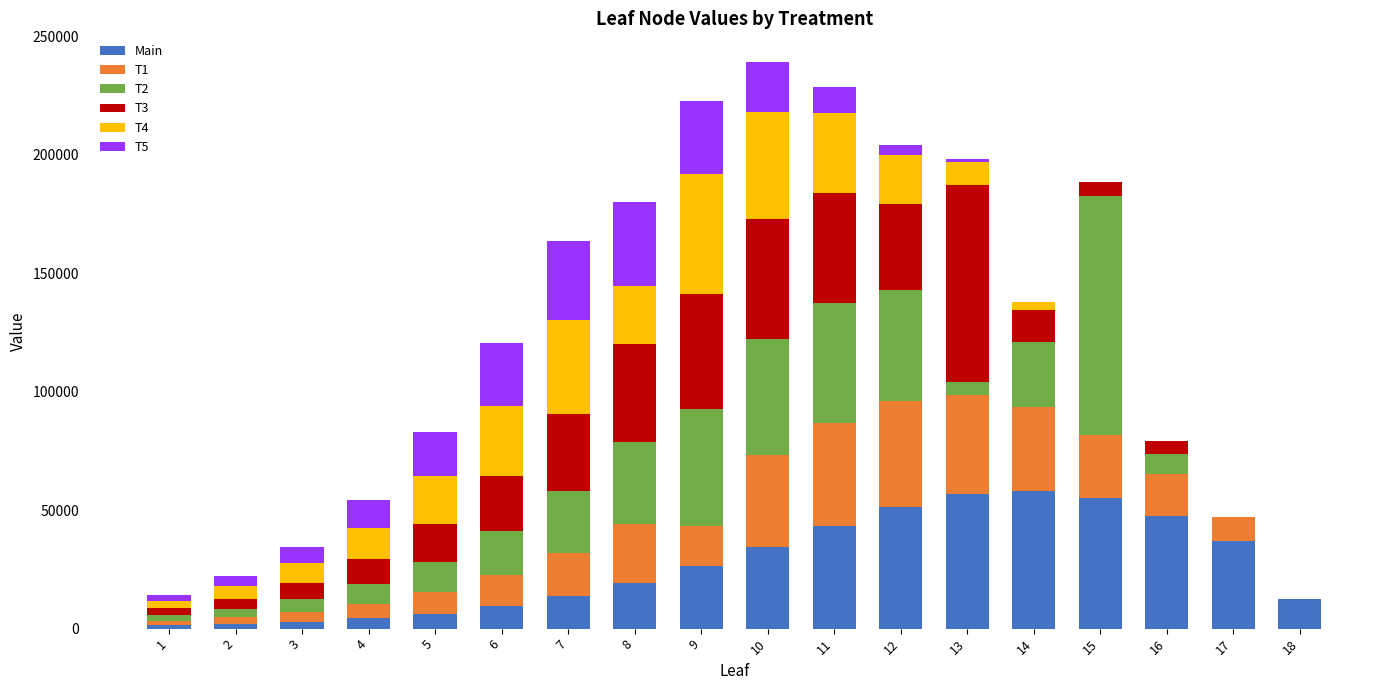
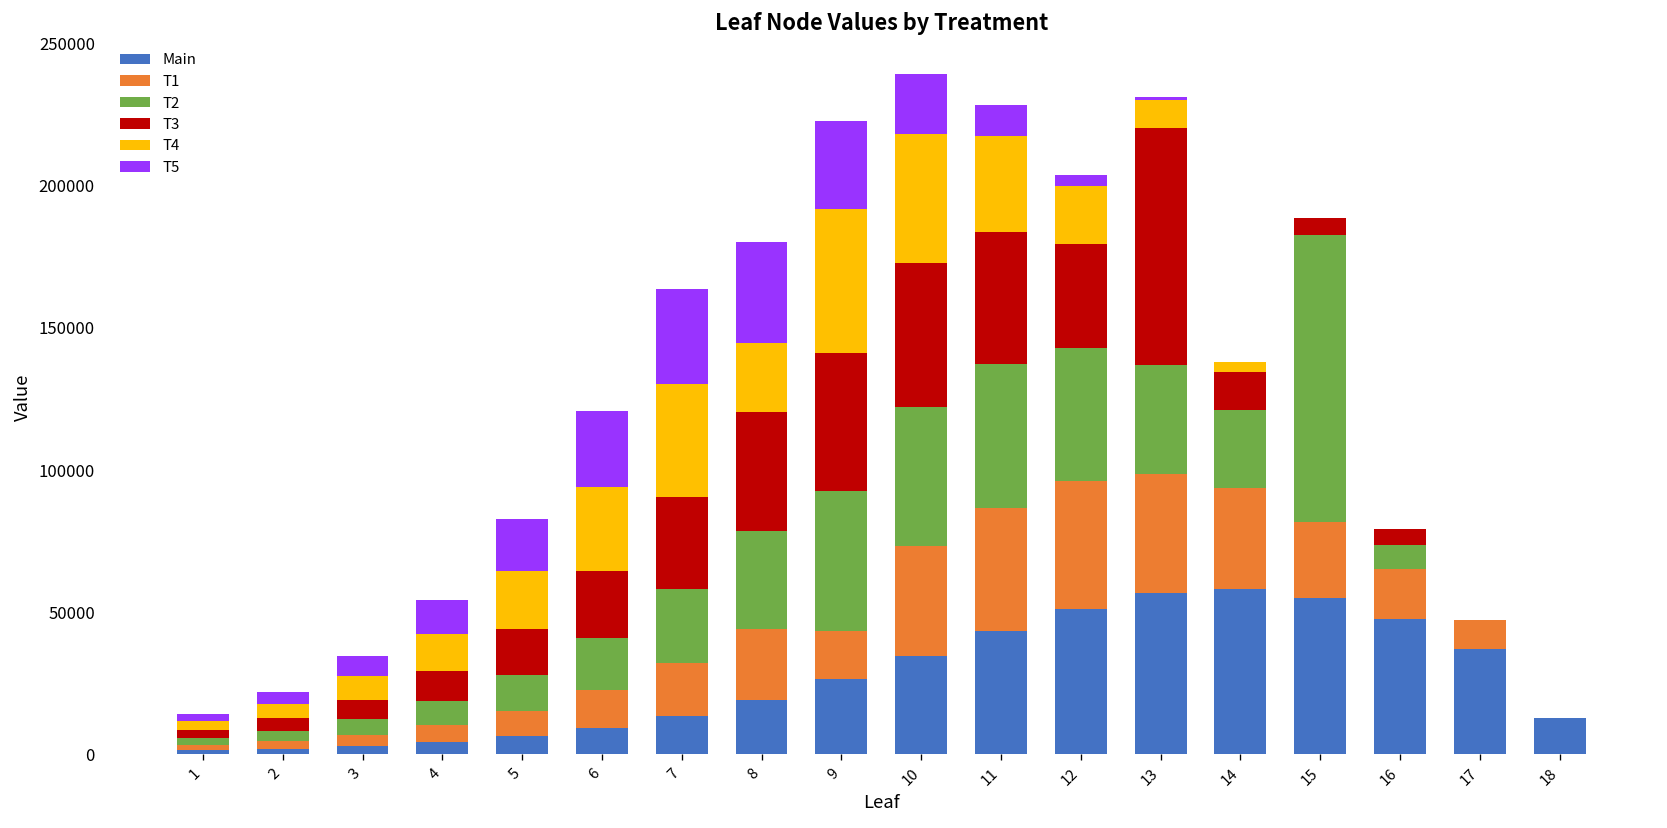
  {
    "Main": {
      "1": 1000,
      "2": 2000,
      "3": 3000,
      "4": 4000,
      "5": 6000,
      "6": 9000,
      "7": 14000,
      "8": 19000,
      "9": 26000,
      "10": 35000,
      "11": 43000,
      "12": 51000,
      "13": 57000,
      "14": 58000,
      "15": 55000,
      "16": 48000,
      "17": 37000,
      "18": 13000
    },
    "T1": {
      "1": 2000,
      "2": 3000,
      "3": 4000,
      "4": 6000,
      "5": 9000,
      "6": 13000,
      "7": 18000,
      "8": 25000,
      "9": 17000,
      "10": 39000,
      "11": 43000,
      "12": 45000,
      "13": 42000,
      "14": 35000,
      "15": 27000,
      "16": 18000,
      "17": 10000,
      "18": 0
    },
    "T2": {
      "1": 2000,
      "2": 4000,
      "3": 6000,
      "4": 8000,
      "5": 13000,
      "6": 19000,
      "7": 26000,
      "8": 35000,
      "9": 50000,
      "10": 49000,
      "11": 51000,
      "12": 47000,
-     "13": 5000,
+     "13": 38000,
      "14": 27000,
      "15": 101000,
      "16": 9000,
      "17": 0,
      "18": 0
    },
    "T3": {
      "1": 3000,
      "2": 4000,
      "3": 7000,
      "4": 10000,
      "5": 16000,
      "6": 23000,
      "7": 32000,
      "8": 42000,
      "9": 49000,
      "10": 51000,
      "11": 46000,
      "12": 36000,
      "13": 83000,
      "14": 13000,
      "15": 6000,
      "16": 5000,
      "17": 0,
      "18": 0
    },
    "T4": {
      "1": 3000,
      "2": 5000,
      "3": 8000,
      "4": 13000,
      "5": 20000,
      "6": 30000,
      "7": 40000,
      "8": 24000,
      "9": 51000,
      "10": 45000,
      "11": 34000,
      "12": 20000,
      "13": 10000,
      "14": 4000,
      "15": 0,
      "16": 0,
      "17": 0,
      "18": 0
    },
    "T5": {
      "1": 3000,
      "2": 4000,
      "3": 7000,
      "4": 12000,
      "5": 19000,
      "6": 26000,
      "7": 33000,
      "8": 35000,
      "9": 31000,
      "10": 21000,
      "11": 11000,
      "12": 4000,
      "13": 1000,
      "14": 0,
      "15": 0,
      "16": 0,
      "17": 0,
      "18": 0
    }
  }
